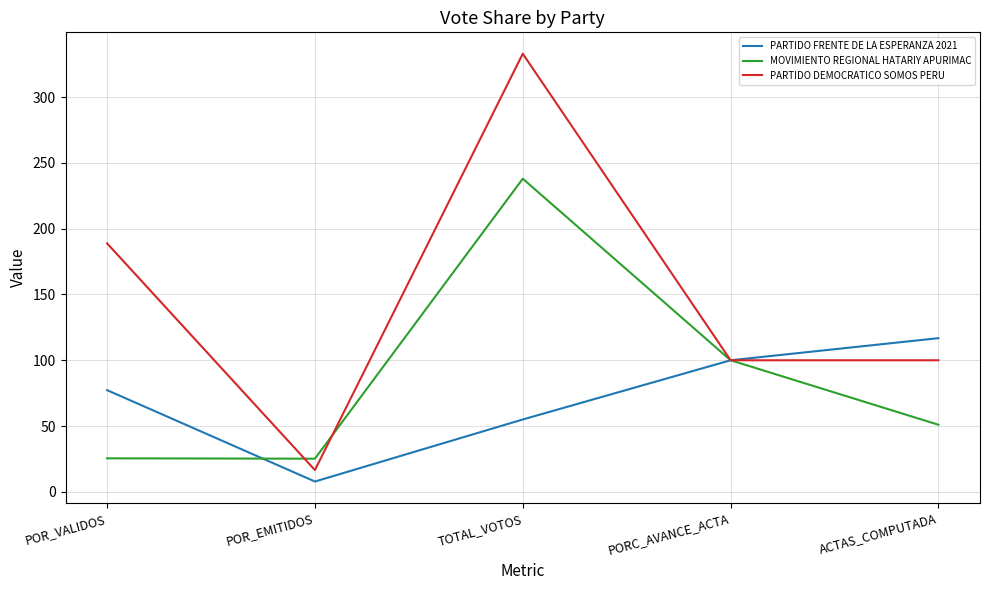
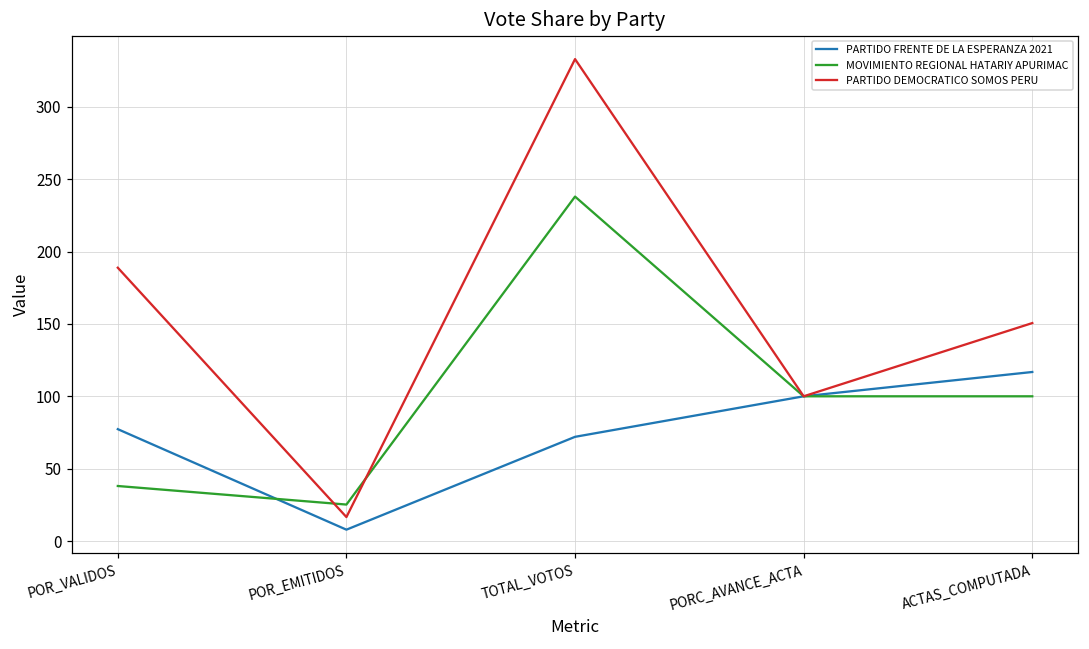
  {
    "PARTIDO FRENTE DE LA ESPERANZA 2021": {
      "POR_VALIDOS": 77,
      "POR_EMITIDOS": 8,
-     "TOTAL_VOTOS": 55,
+     "TOTAL_VOTOS": 72,
      "ACTAS_COMPUTADA": 117
    },
    "MOVIMIENTO REGIONAL HATARIY APURIMAC": {
-     "POR_VALIDOS": 25,
+     "POR_VALIDOS": 38,
      "POR_EMITIDOS": 25,
      "TOTAL_VOTOS": 238,
-     "ACTAS_COMPUTADA": 51
+     "ACTAS_COMPUTADA": 100
    },
    "PARTIDO DEMOCRATICO SOMOS PERU": {
      "POR_VALIDOS": 189,
      "POR_EMITIDOS": 17,
      "TOTAL_VOTOS": 333,
-     "ACTAS_COMPUTADA": 100
+     "ACTAS_COMPUTADA": 151
    }
  }
